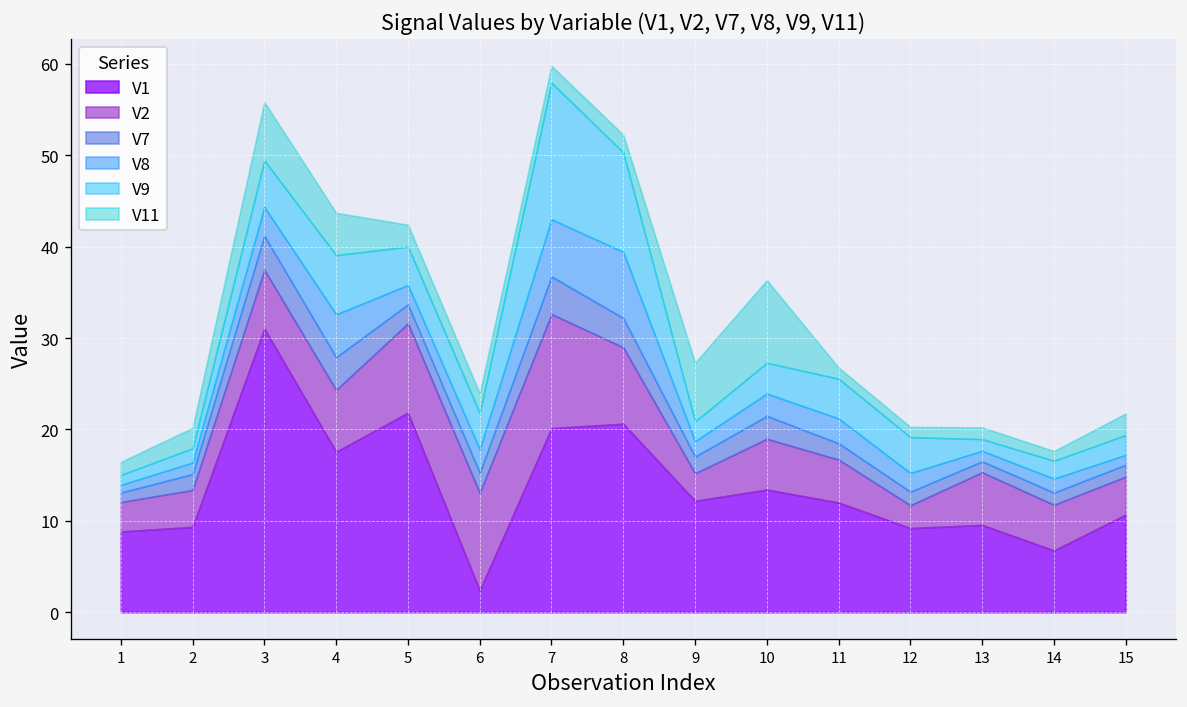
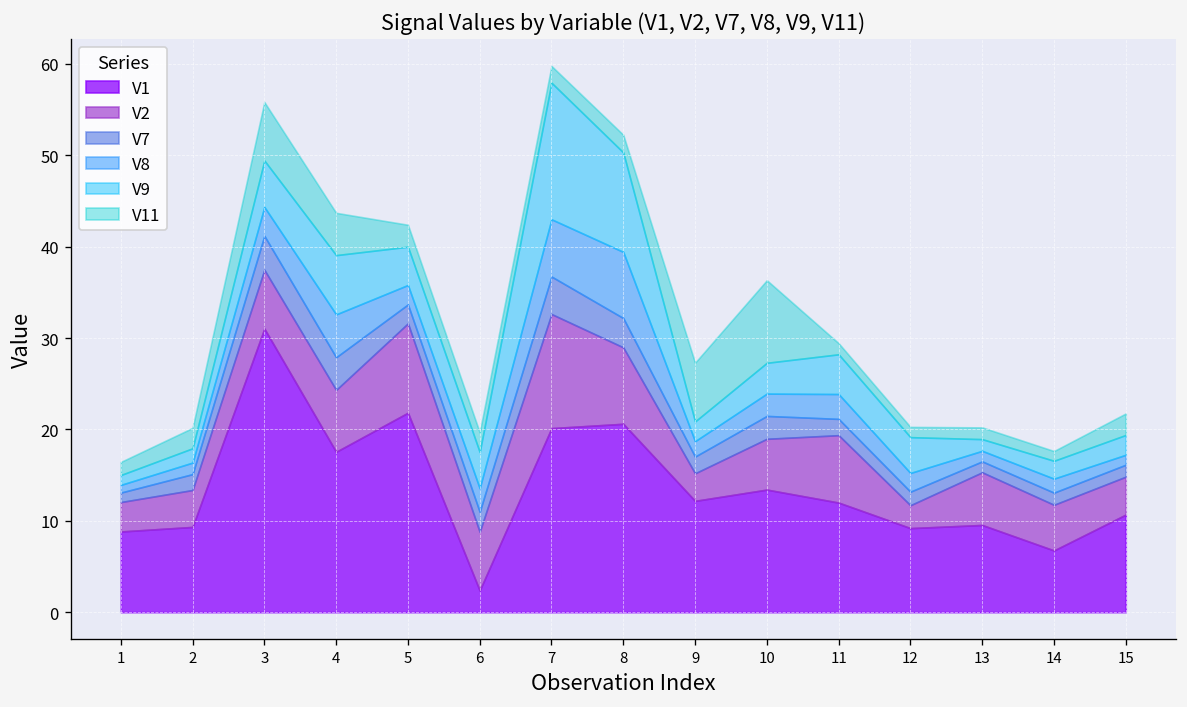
  {
    "V1": {
      "1": 9,
      "2": 9,
      "3": 31,
      "4": 18,
      "5": 22,
      "6": 2,
      "7": 20,
      "8": 21,
      "9": 12,
      "10": 13,
      "11": 12,
      "12": 9,
      "13": 10,
      "14": 7,
      "15": 11
    },
    "V2": {
      "1": 3,
      "2": 4,
      "3": 6,
      "4": 7,
      "5": 10,
-     "6": 11,
+     "6": 6,
      "7": 12,
      "8": 8,
      "9": 3,
      "10": 6,
-     "11": 5,
+     "11": 7,
      "12": 3,
      "13": 6,
      "14": 5,
      "15": 4
    }
  }
